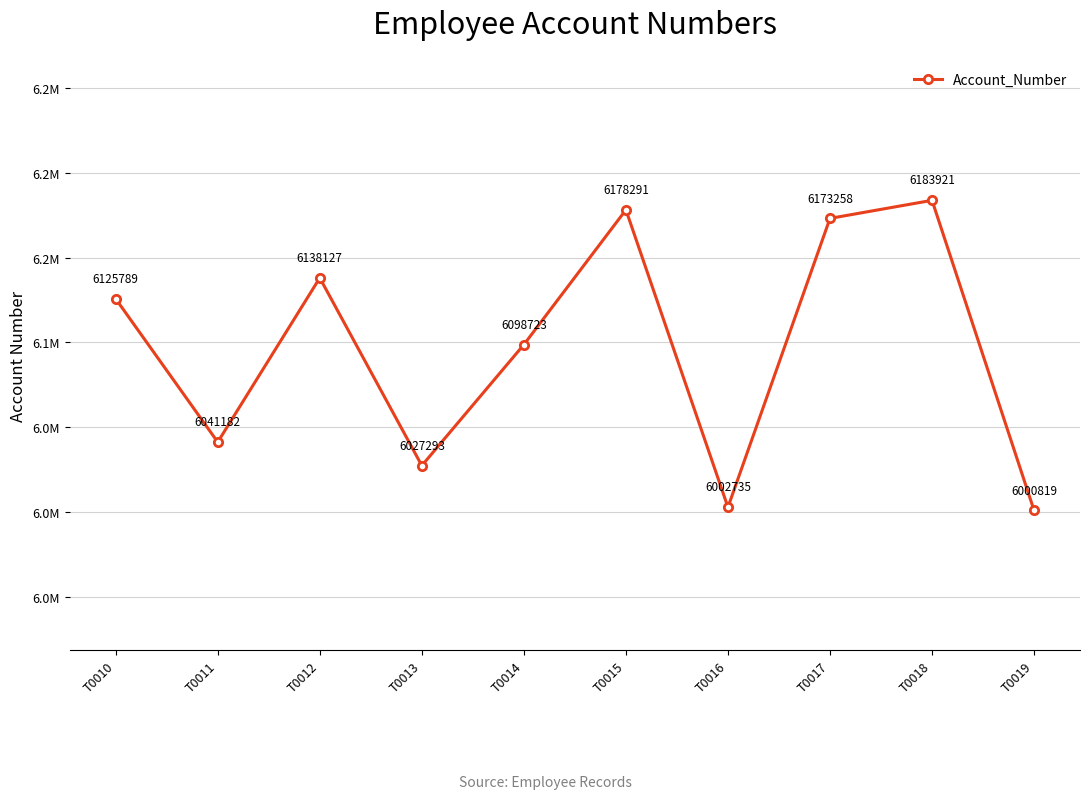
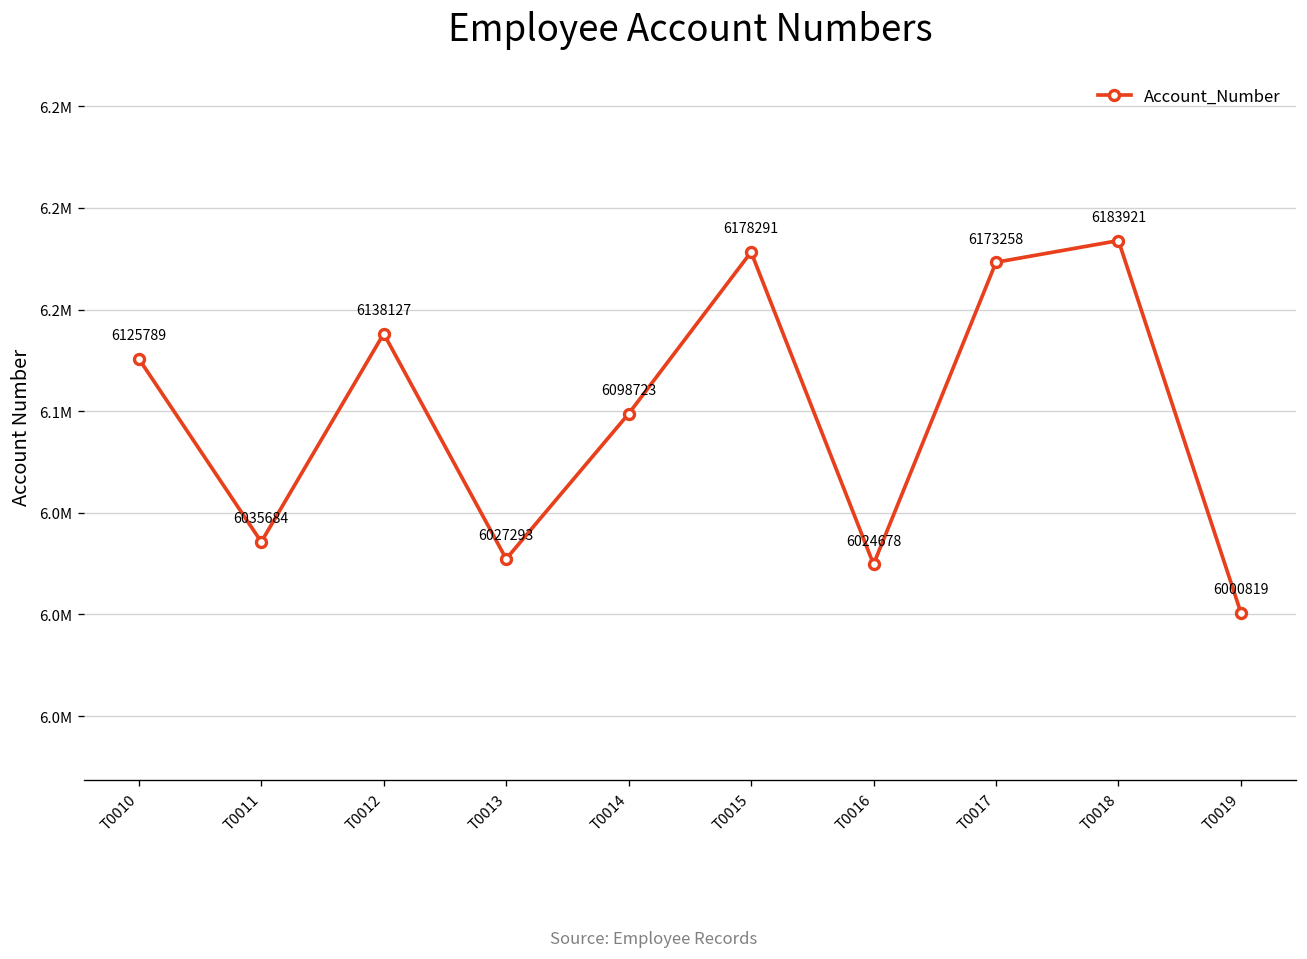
  {
    "T0010": 6125789,
-   "T0011": 6041182,
+   "T0011": 6035684,
    "T0012": 6138127,
    "T0013": 6027293,
    "T0014": 6098723,
    "T0015": 6178291,
-   "T0016": 6002735,
+   "T0016": 6024678,
    "T0017": 6173258,
    "T0018": 6183921,
    "T0019": 6000819
  }
